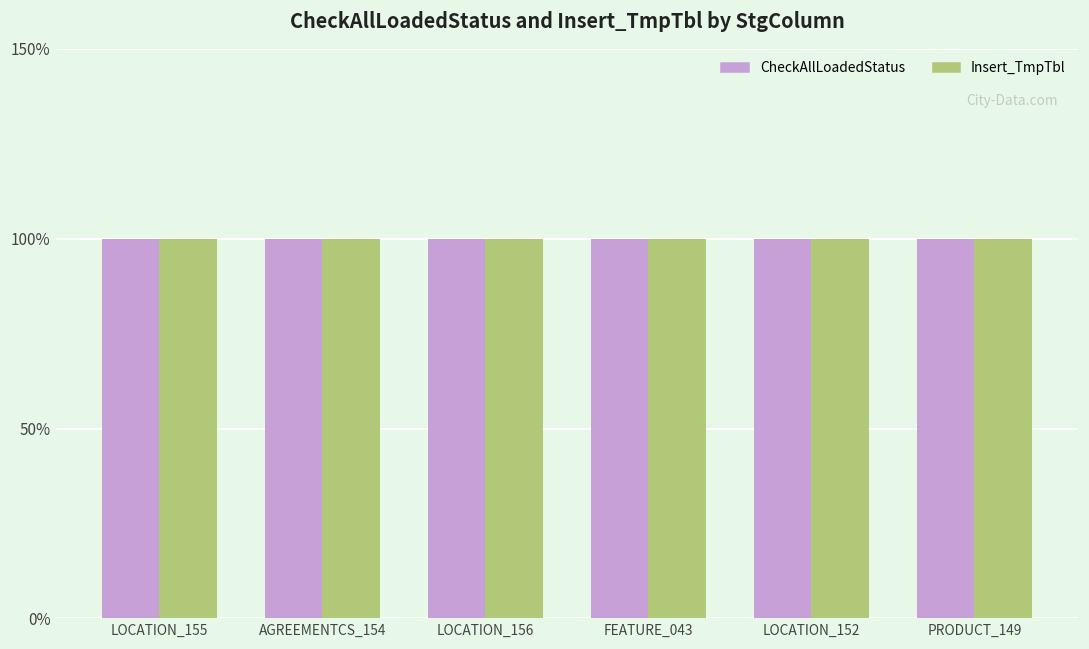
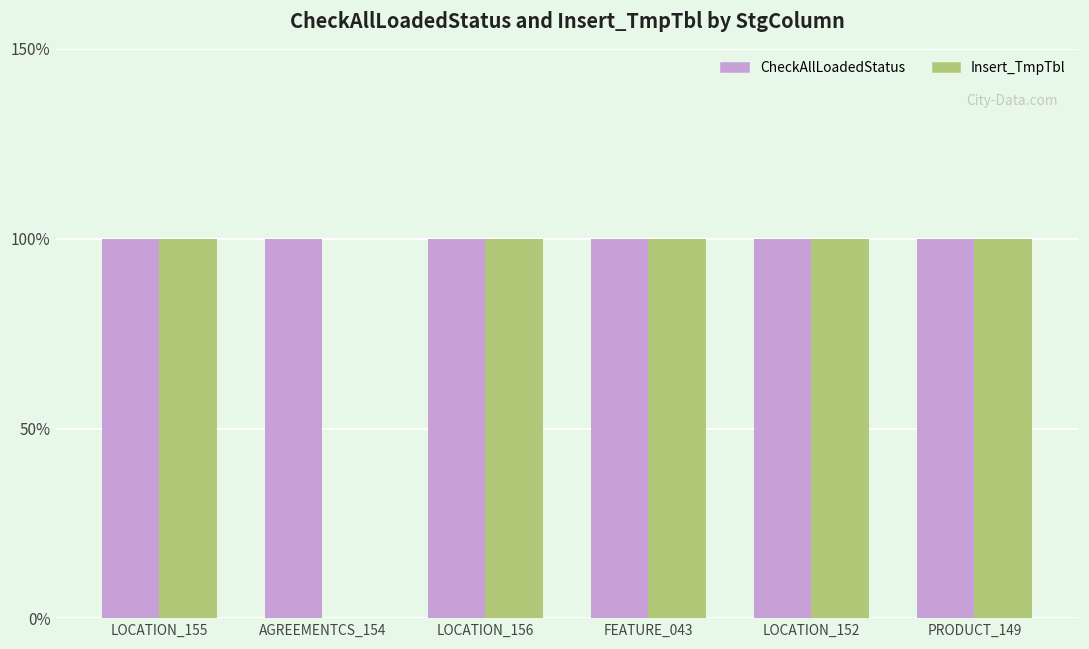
  {
    "CheckAllLoadedStatus": {
      "LOCATION_155": "100%",
      "AGREEMENTCS_154": "100%",
      "LOCATION_156": "100%",
      "FEATURE_043": "100%",
      "LOCATION_152": "100%",
      "PRODUCT_149": "100%"
    },
    "Insert_TmpTbl": {
      "LOCATION_155": "100%",
-     "AGREEMENTCS_154": "100%",
+     "AGREEMENTCS_154": "0%",
      "LOCATION_156": "100%",
      "FEATURE_043": "100%",
      "LOCATION_152": "100%",
      "PRODUCT_149": "100%"
    }
  }
